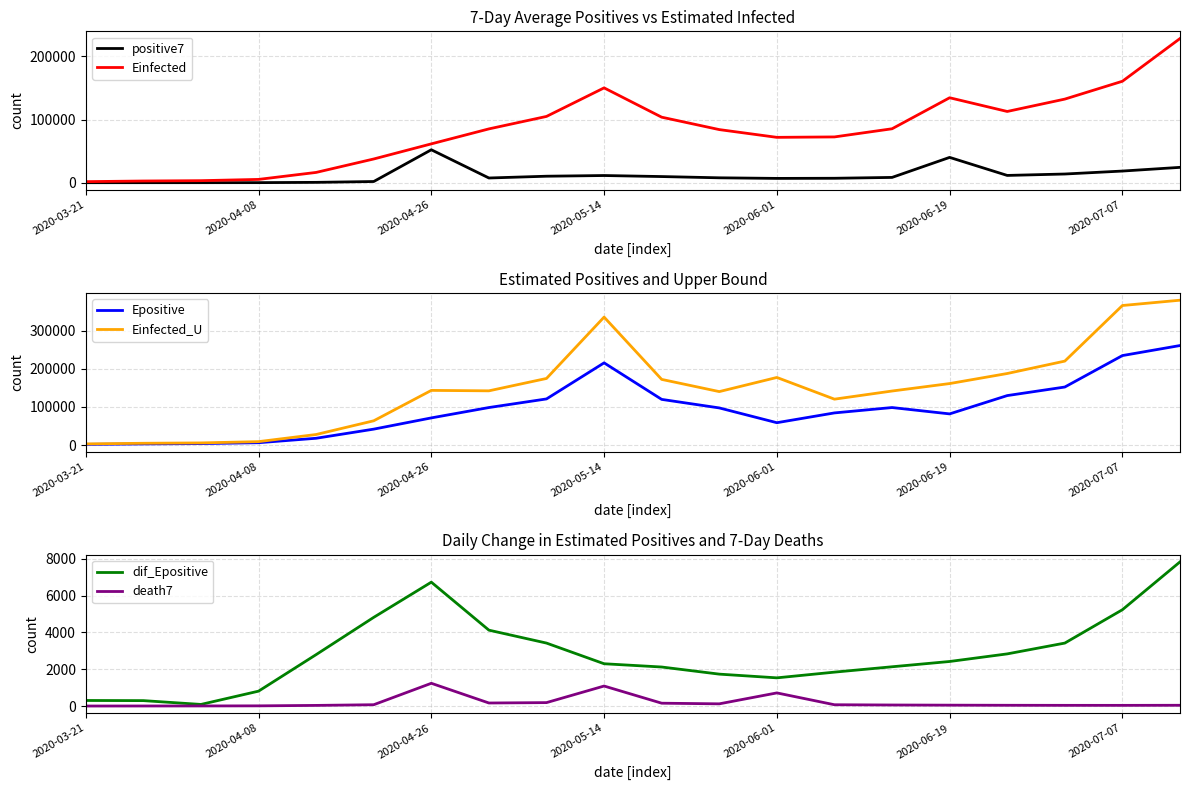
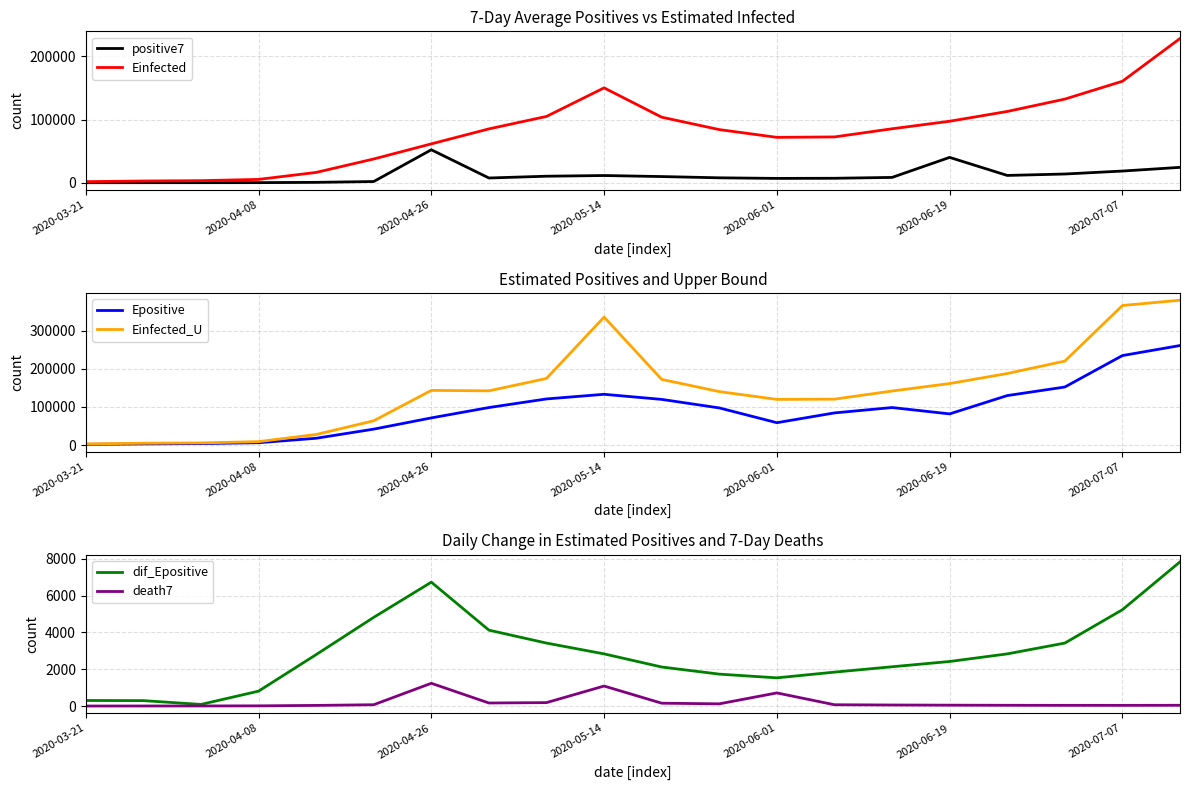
  {
    "7-Day Average Positives vs Estimated Infected": {
      "positive7": {
        "2020-04-08": 0,
        "2020-04-26": 50000,
        "2020-05-14": 10000,
        "2020-06-01": 10000,
        "2020-06-19": 40000,
        "2020-07-07": 20000
      },
      "Einfected": {
        "2020-04-08": 10000,
        "2020-04-26": 60000,
        "2020-05-14": 150000,
        "2020-06-01": 70000,
-       "2020-06-19": 130000,
+       "2020-06-19": 100000,
        "2020-07-07": 160000
      }
    },
    "Estimated Positives and Upper Bound": {
      "Epositive": {
        "2020-04-26": 70000,
-       "2020-05-14": 220000,
+       "2020-05-14": 130000,
        "2020-06-01": 60000,
        "2020-06-19": 80000,
        "2020-07-07": 230000
      },
      "Einfected_U": {
        "2020-04-26": 140000,
        "2020-05-14": 340000,
-       "2020-06-01": 180000,
+       "2020-06-01": 120000,
        "2020-06-19": 160000,
        "2020-07-07": 370000
      }
    },
    "Daily Change in Estimated Positives and 7-Day Deaths": {
      "dif_Epositive": {
        "2020-03-21": 300,
        "2020-04-08": 800,
        "2020-04-26": 6700,
-       "2020-05-14": 2300,
+       "2020-05-14": 2800,
        "2020-06-01": 1500,
        "2020-06-19": 2400,
        "2020-07-07": 5200
      },
      "death7": {
        "2020-03-21": 0,
        "2020-04-08": 0,
        "2020-04-26": 1200,
        "2020-05-14": 1100,
        "2020-06-01": 700,
        "2020-06-19": 0,
        "2020-07-07": 0
      }
    }
  }
